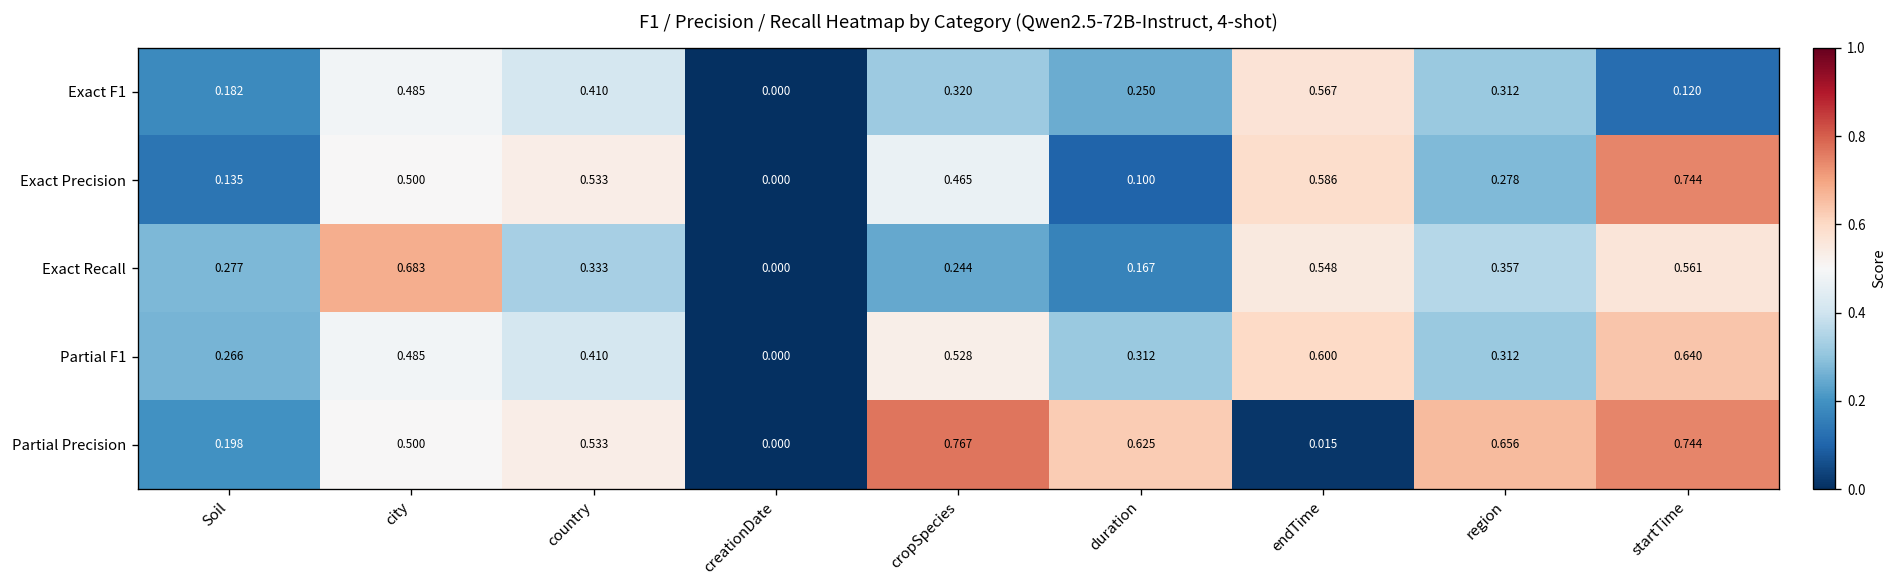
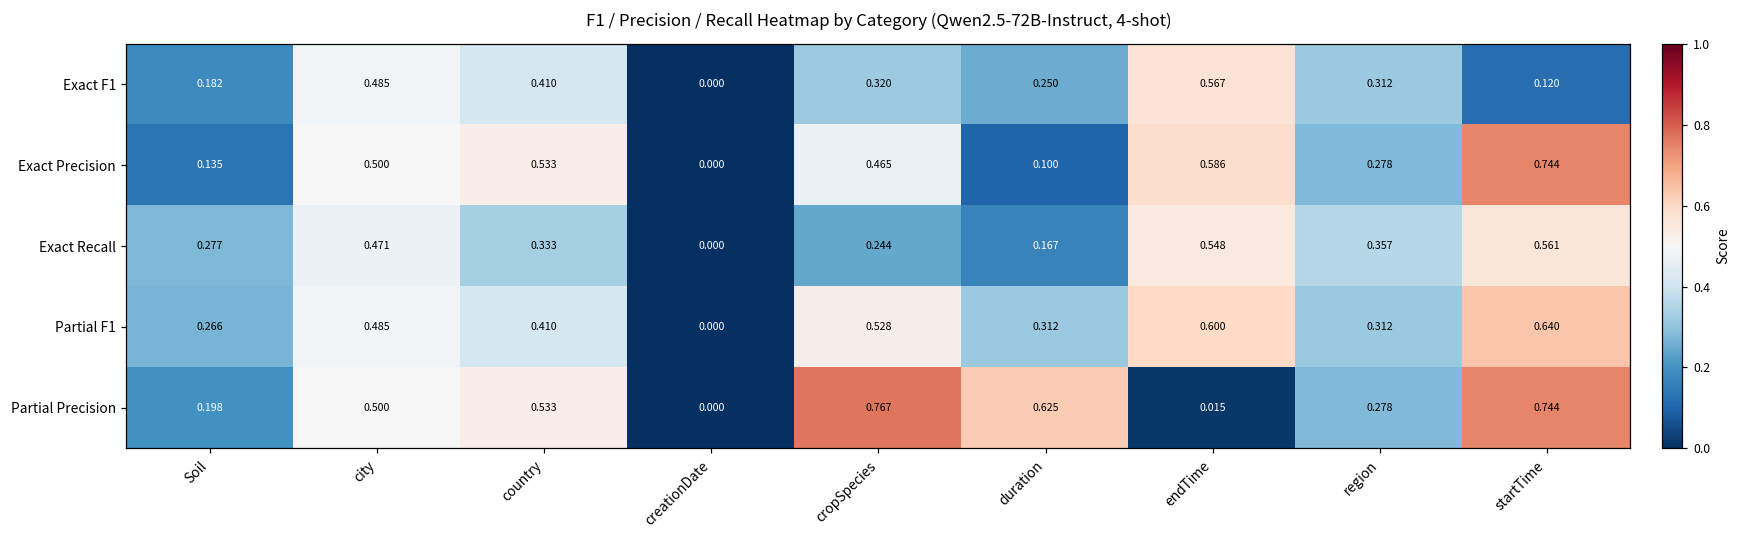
  {
    "Exact F1": {
      "Soil": 0.182,
      "city": 0.485,
      "country": 0.410,
      "creationDate": 0.000,
      "cropSpecies": 0.320,
      "duration": 0.250,
      "endTime": 0.567,
      "region": 0.312,
      "startTime": 0.120
    },
    "Exact Precision": {
      "Soil": 0.135,
      "city": 0.500,
      "country": 0.533,
      "creationDate": 0.000,
      "cropSpecies": 0.465,
      "duration": 0.100,
      "endTime": 0.586,
      "region": 0.278,
      "startTime": 0.744
    },
    "Exact Recall": {
      "Soil": 0.277,
-     "city": 0.683,
+     "city": 0.471,
      "country": 0.333,
      "creationDate": 0.000,
      "cropSpecies": 0.244,
      "duration": 0.167,
      "endTime": 0.548,
      "region": 0.357,
      "startTime": 0.561
    },
    "Partial F1": {
      "Soil": 0.266,
      "city": 0.485,
      "country": 0.410,
      "creationDate": 0.000,
      "cropSpecies": 0.528,
      "duration": 0.312,
      "endTime": 0.600,
      "region": 0.312,
      "startTime": 0.640
    },
    "Partial Precision": {
      "Soil": 0.198,
      "city": 0.500,
      "country": 0.533,
      "creationDate": 0.000,
      "cropSpecies": 0.767,
      "duration": 0.625,
      "endTime": 0.015,
-     "region": 0.656,
+     "region": 0.278,
      "startTime": 0.744
    }
  }
